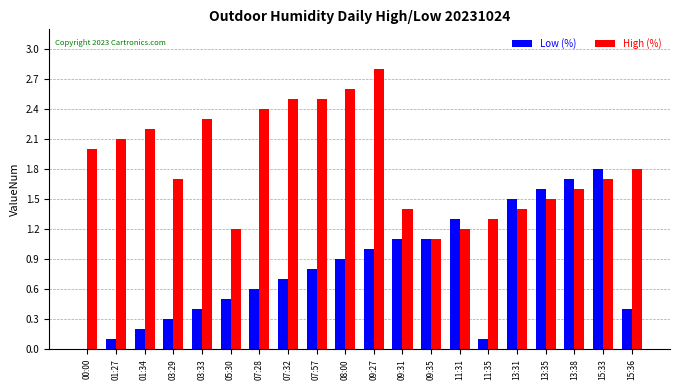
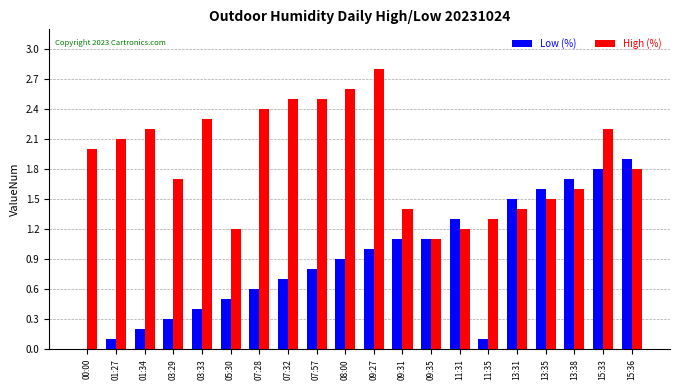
  {
    "Low (%)": {
      "00:00": 0.0,
      "01:27": 0.1,
      "01:34": 0.2,
      "03:29": 0.3,
      "03:33": 0.4,
      "05:30": 0.5,
      "07:28": 0.6,
      "07:32": 0.7,
      "07:57": 0.8,
      "08:00": 0.9,
      "09:27": 1.0,
      "09:31": 1.1,
      "09:35": 1.1,
      "11:31": 1.3,
      "11:35": 0.1,
      "13:31": 1.5,
      "13:35": 1.6,
      "13:38": 1.7,
      "15:33": 1.8,
-     "15:36": 0.4
+     "15:36": 1.9
    },
    "High (%)": {
      "00:00": 2.0,
      "01:27": 2.1,
      "01:34": 2.2,
      "03:29": 1.7,
      "03:33": 2.3,
      "05:30": 1.2,
      "07:28": 2.4,
      "07:32": 2.5,
      "07:57": 2.5,
      "08:00": 2.6,
      "09:27": 2.8,
      "09:31": 1.4,
      "09:35": 1.1,
      "11:31": 1.2,
      "11:35": 1.3,
      "13:31": 1.4,
      "13:35": 1.5,
      "13:38": 1.6,
-     "15:33": 1.7,
+     "15:33": 2.2,
      "15:36": 1.8
    }
  }
